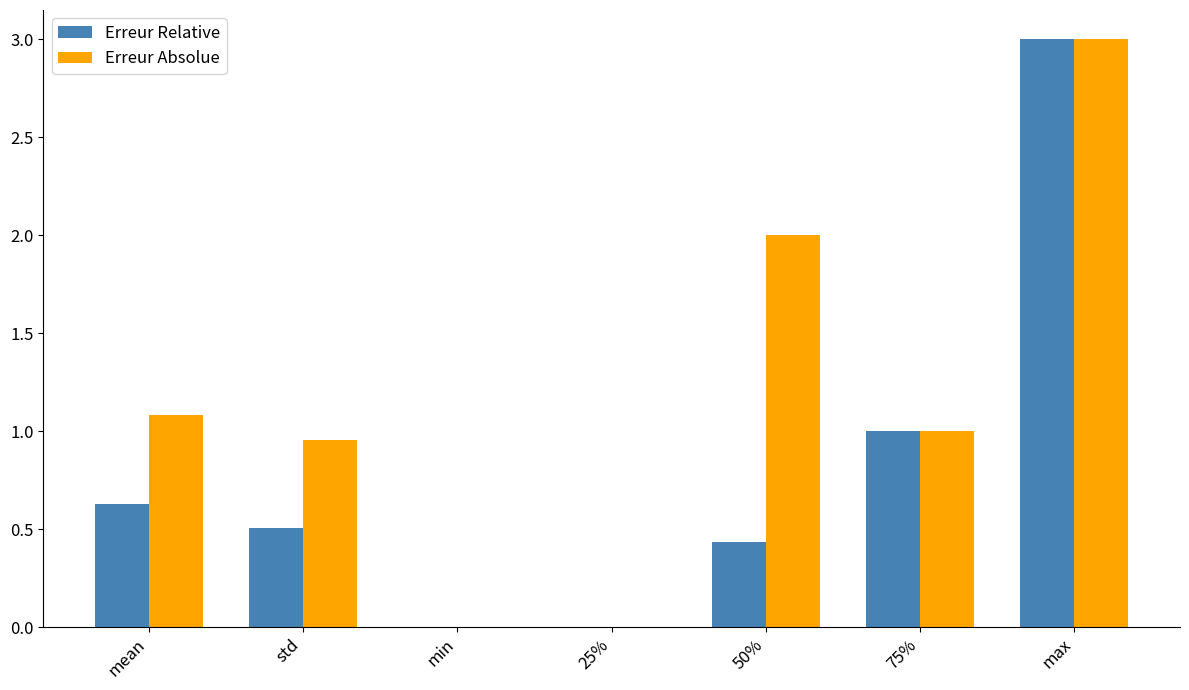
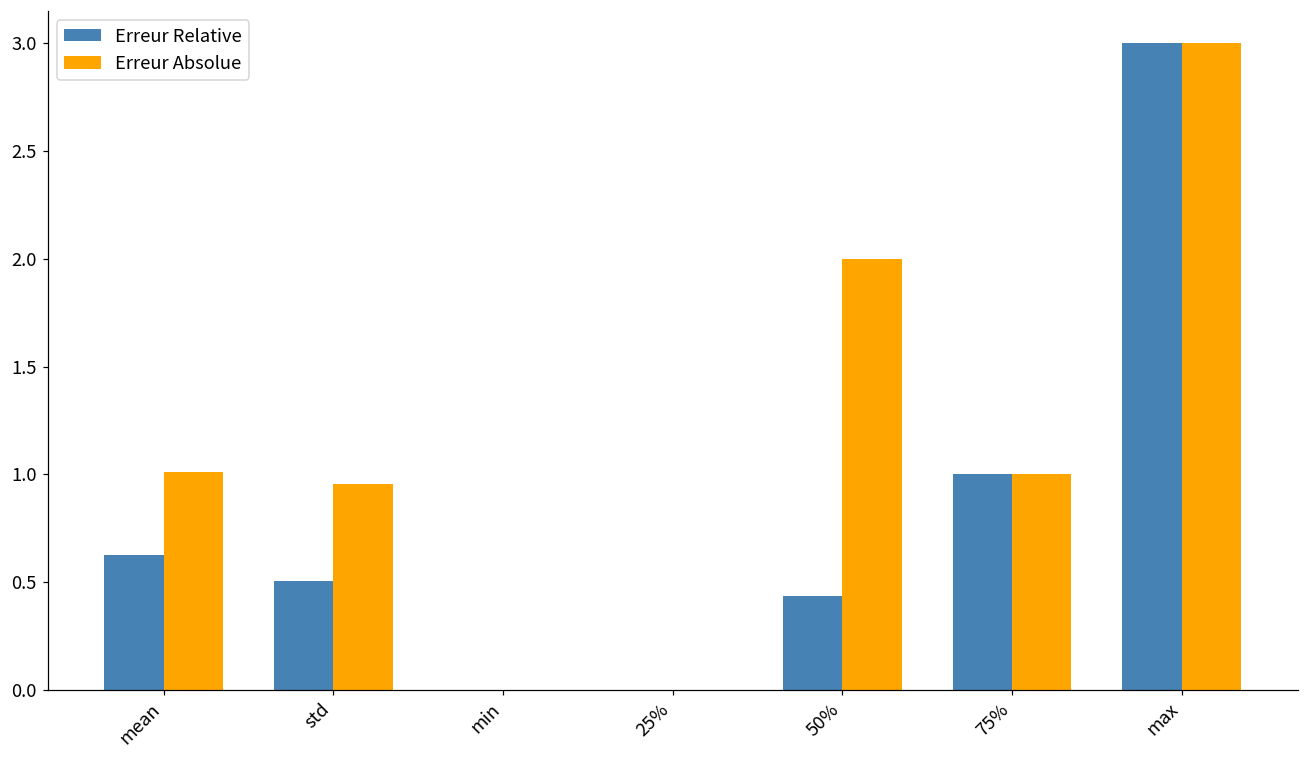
  {
    "Erreur Relative": {
      "mean": 0.63,
      "std": 0.51,
      "min": 0.00,
      "25%": 0.00,
      "50%": 0.43,
      "75%": 1.00,
      "max": 3.00
    },
    "Erreur Absolue": {
-     "mean": 1.08,
+     "mean": 1.01,
      "std": 0.95,
      "min": 0.00,
      "25%": 0.00,
      "50%": 2.00,
      "75%": 1.00,
      "max": 3.00
    }
  }
